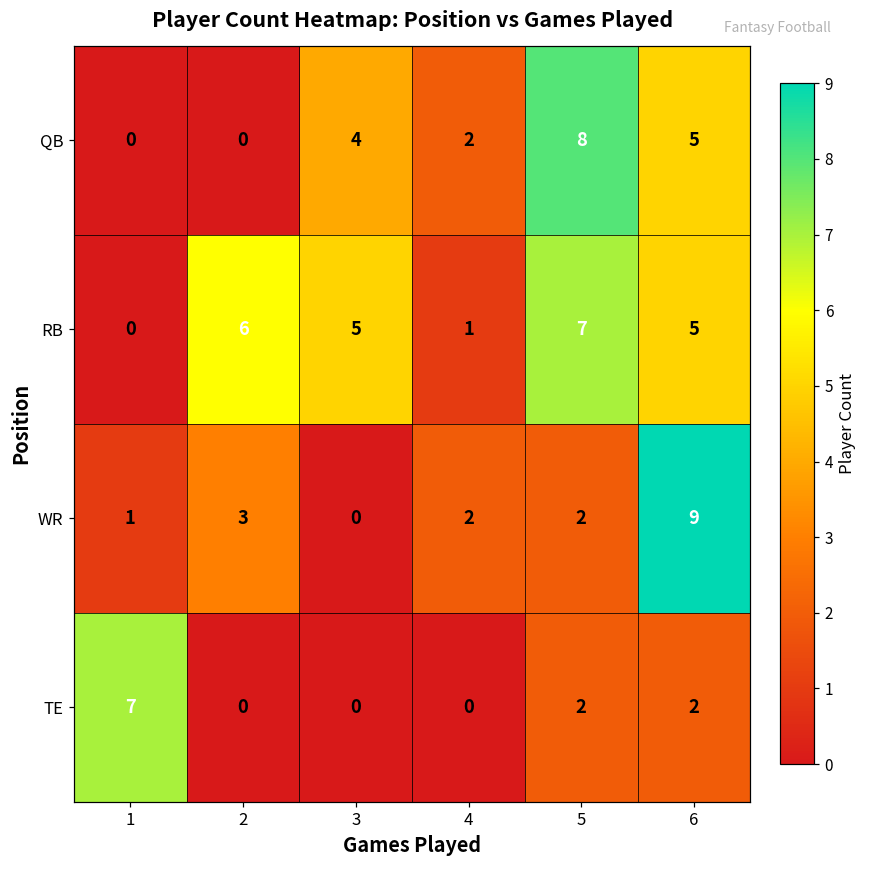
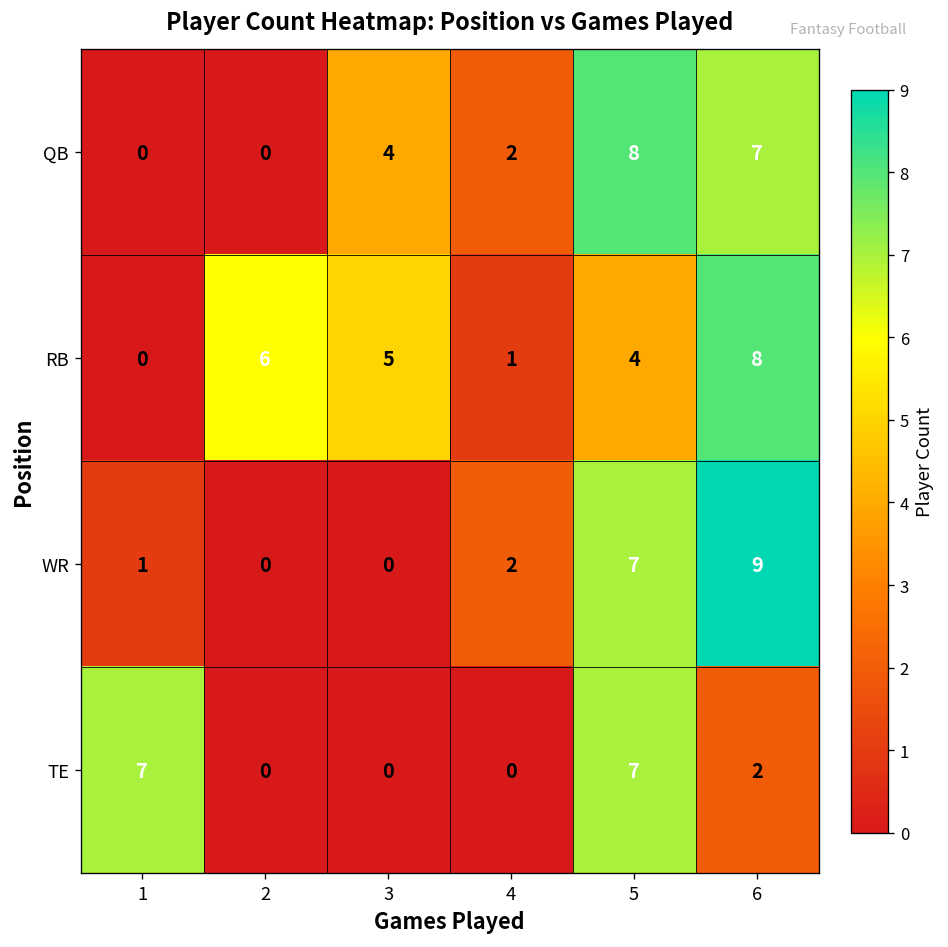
  {
    "QB": {
      "1": 0,
      "2": 0,
      "3": 4,
      "4": 2,
      "5": 8,
-     "6": 5
+     "6": 7
    },
    "RB": {
      "1": 0,
      "2": 6,
      "3": 5,
      "4": 1,
-     "5": 7,
-     "6": 5
+     "5": 4,
+     "6": 8
    },
    "WR": {
      "1": 1,
-     "2": 3,
+     "2": 0,
      "3": 0,
      "4": 2,
-     "5": 2,
+     "5": 7,
      "6": 9
    },
    "TE": {
      "1": 7,
      "2": 0,
      "3": 0,
      "4": 0,
-     "5": 2,
+     "5": 7,
      "6": 2
    }
  }
